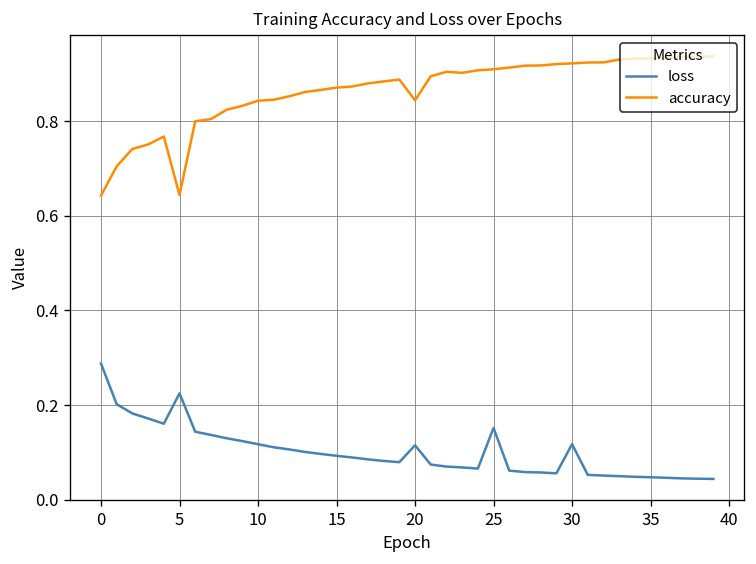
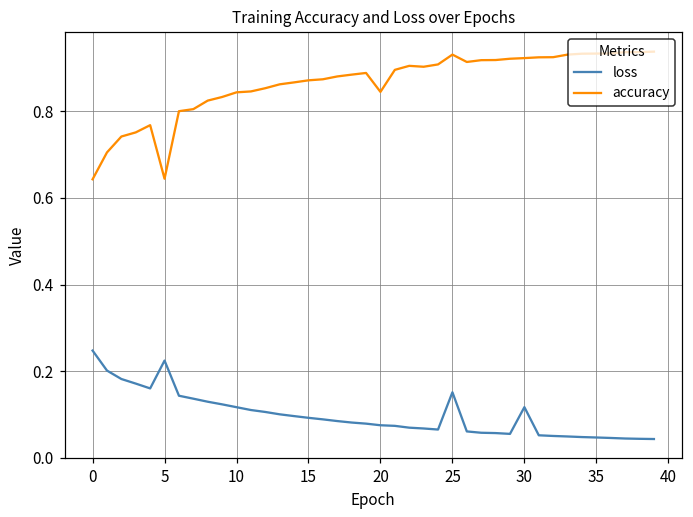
  {
    "loss": {
-     "0": 0.29,
+     "0": 0.25,
      "5": 0.22,
      "10": 0.12,
      "15": 0.09,
-     "20": 0.11,
+     "20": 0.08,
      "25": 0.15,
      "30": 0.12,
      "35": 0.05
    },
    "accuracy": {
      "0": 0.64,
      "5": 0.64,
      "10": 0.84,
      "15": 0.87,
      "20": 0.84,
-     "25": 0.91,
+     "25": 0.93,
      "30": 0.92
    }
  }
